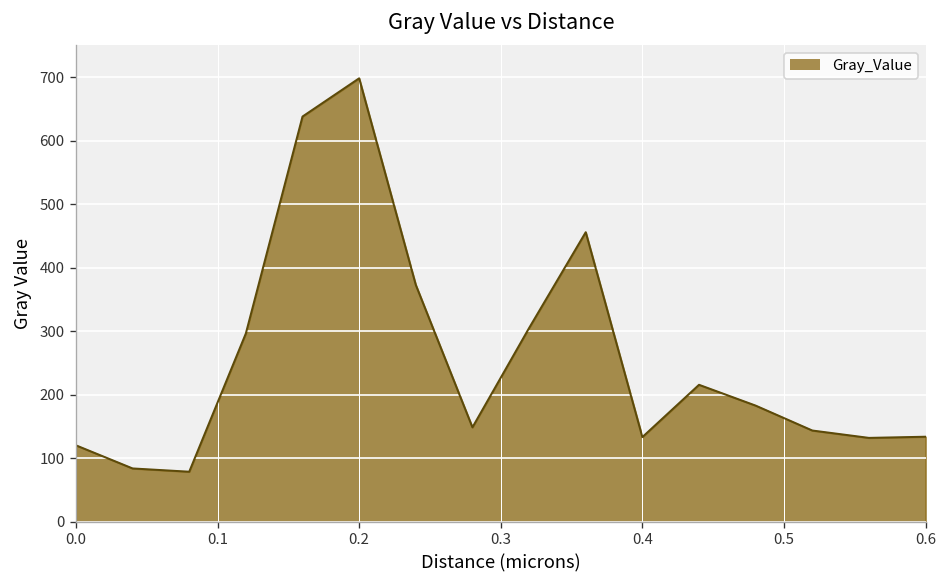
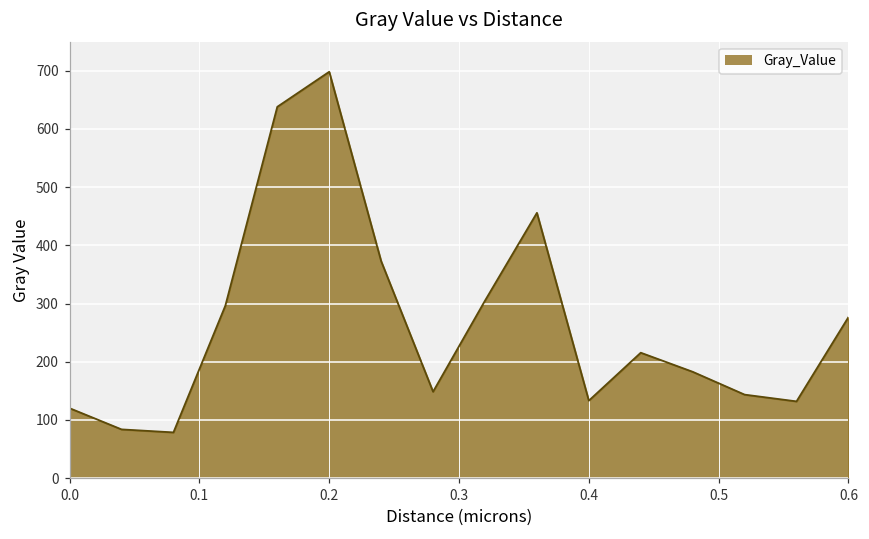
  {
    "0.0": 120,
    "0.2": 700,
    "0.4": 130,
-   "0.6": 130
+   "0.6": 280
  }
